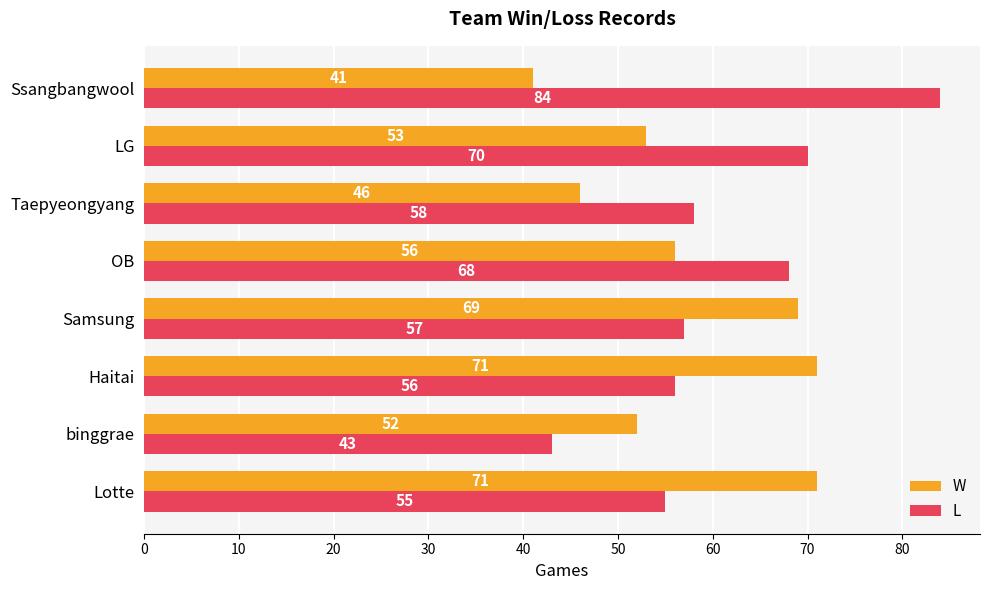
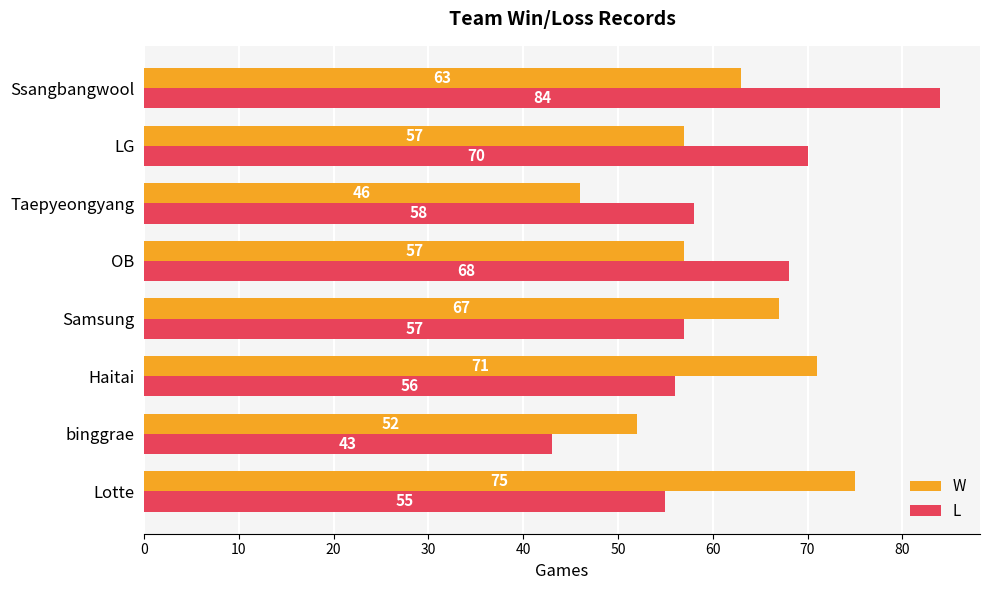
  {
    "W": {
-     "Ssangbangwool": 41,
-     "LG": 53,
+     "Ssangbangwool": 63,
+     "LG": 57,
      "Taepyeongyang": 46,
-     "OB": 56,
-     "Samsung": 69,
+     "OB": 57,
+     "Samsung": 67,
      "Haitai": 71,
      "binggrae": 52,
-     "Lotte": 71
+     "Lotte": 75
    },
    "L": {
      "Ssangbangwool": 84,
      "LG": 70,
      "Taepyeongyang": 58,
      "OB": 68,
      "Samsung": 57,
      "Haitai": 56,
      "binggrae": 43,
      "Lotte": 55
    }
  }
